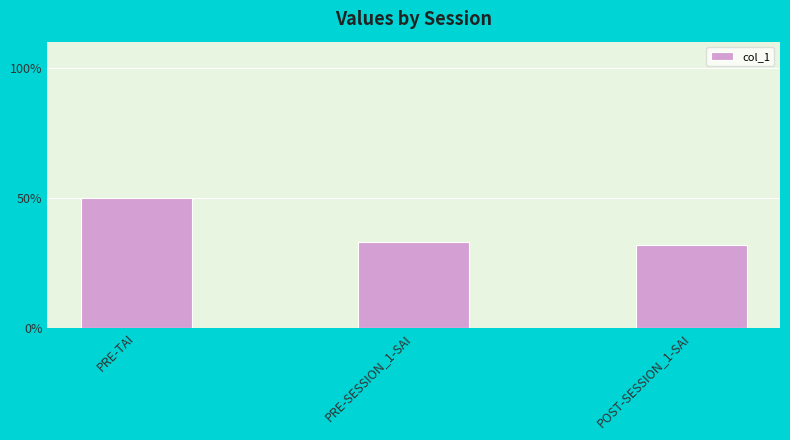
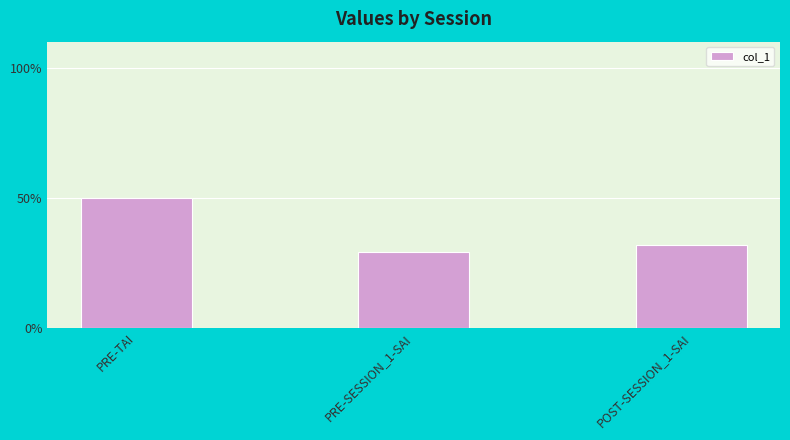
  {
    "PRE-TAI": "50%",
-   "PRE-SESSION_1-SAI": "33%",
+   "PRE-SESSION_1-SAI": "29%",
    "POST-SESSION_1-SAI": "32%"
  }
